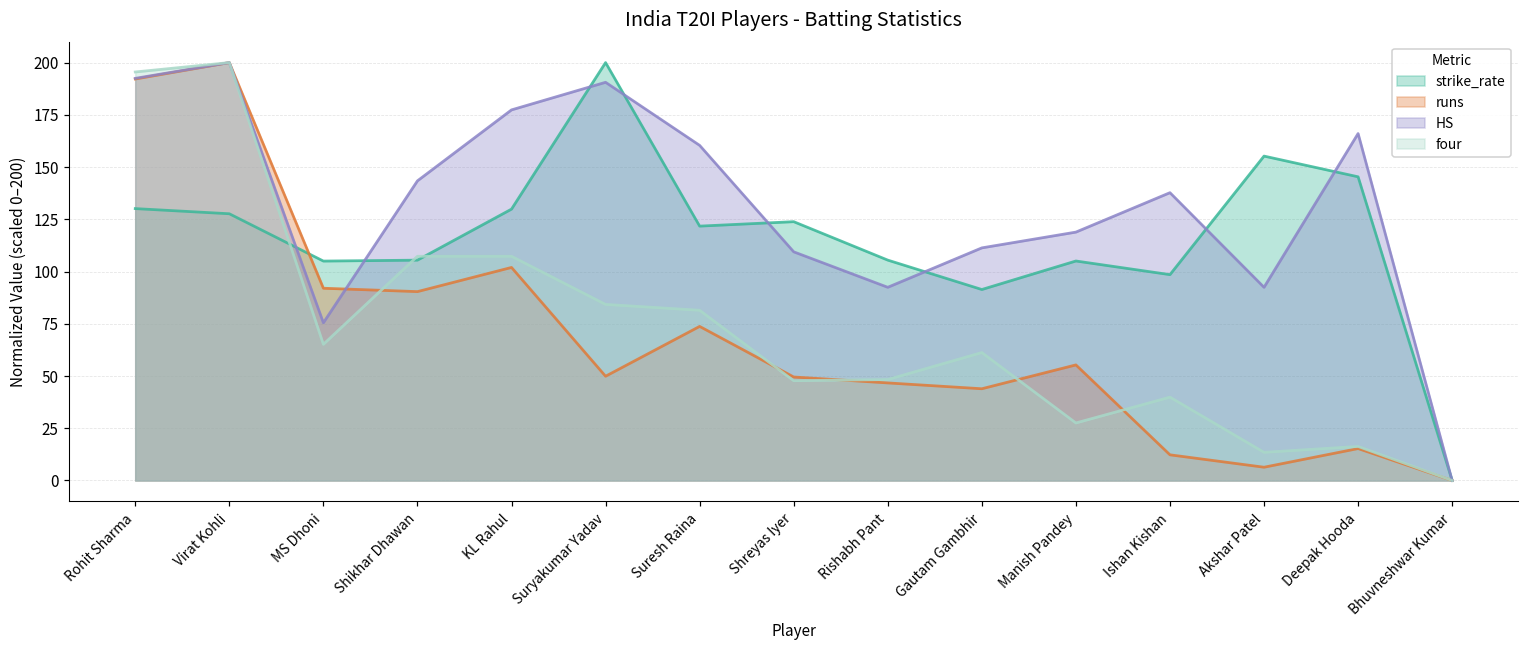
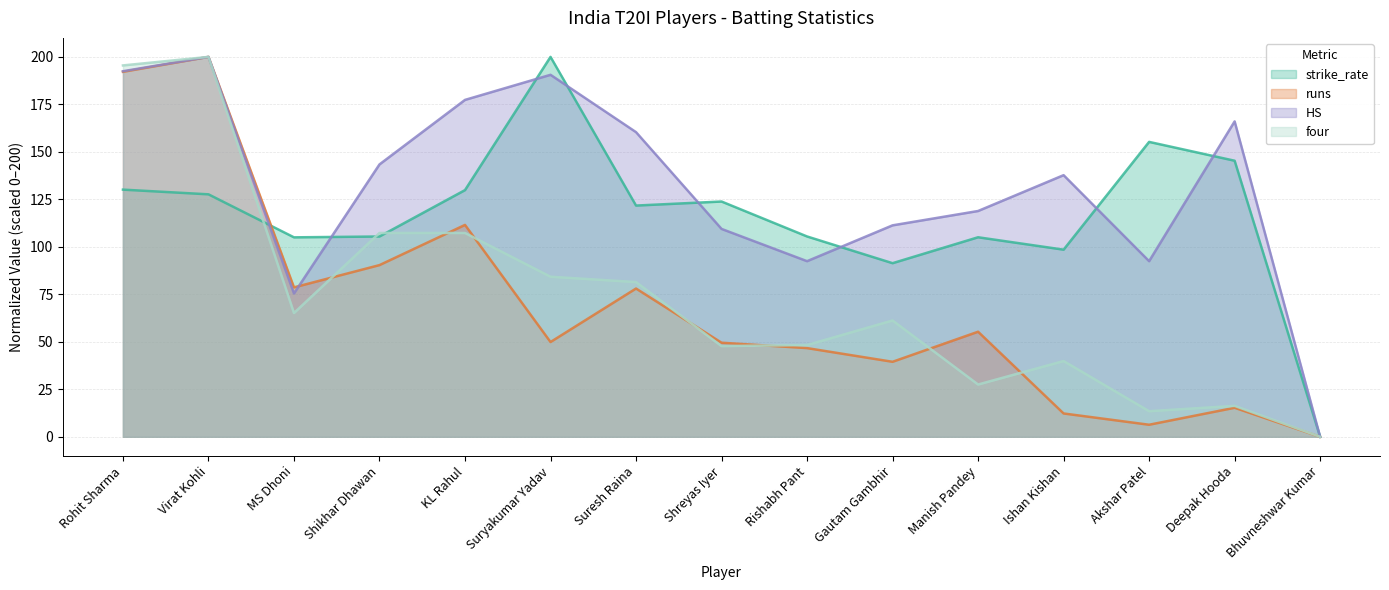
  {
    "runs": {
-     "MS Dhoni": 92,
+     "MS Dhoni": 79,
      "Shikhar Dhawan": 90,
-     "KL Rahul": 102,
+     "KL Rahul": 112,
      "Suryakumar Yadav": 50,
-     "Suresh Raina": 74,
+     "Suresh Raina": 78,
      "Shreyas Iyer": 50,
      "Rishabh Pant": 47,
-     "Gautam Gambhir": 44,
+     "Gautam Gambhir": 39,
      "Manish Pandey": 55,
      "Ishan Kishan": 12,
      "Akshar Patel": 6
    }
  }
